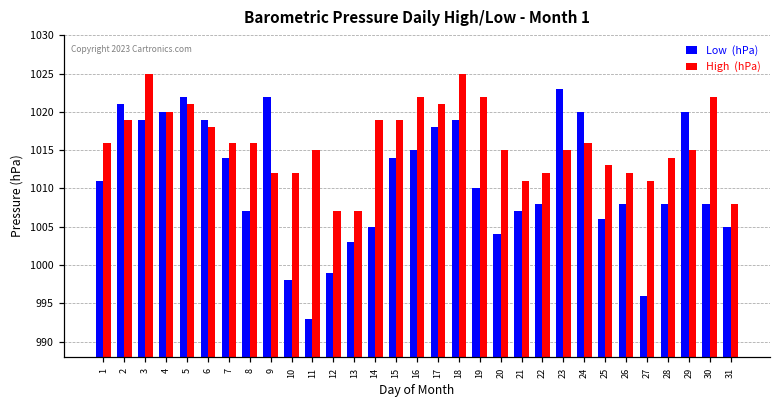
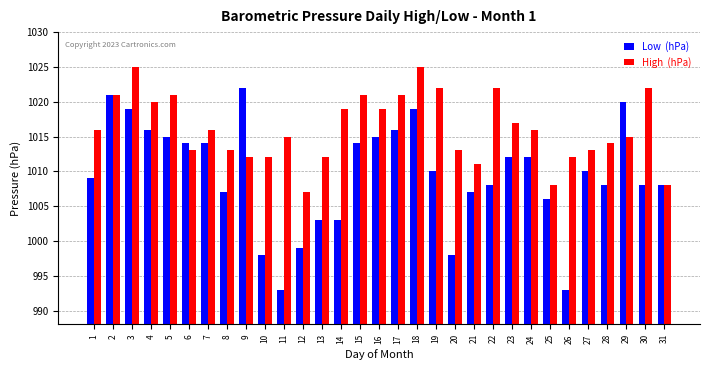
  {
    "Low (hPa)": {
-     "1": 1011,
+     "1": 1009,
      "2": 1021,
      "3": 1019,
-     "4": 1020,
-     "5": 1022,
-     "6": 1019,
+     "4": 1016,
+     "5": 1015,
+     "6": 1014,
      "7": 1014,
      "8": 1007,
      "9": 1022,
      "10": 998,
      "11": 993,
      "12": 999,
      "13": 1003,
-     "14": 1005,
+     "14": 1003,
      "15": 1014,
      "16": 1015,
-     "17": 1018,
+     "17": 1016,
      "18": 1019,
      "19": 1010,
-     "20": 1004,
+     "20": 998,
      "21": 1007,
      "22": 1008,
-     "23": 1023,
-     "24": 1020,
+     "23": 1012,
+     "24": 1012,
      "25": 1006,
-     "26": 1008,
-     "27": 996,
+     "26": 993,
+     "27": 1010,
      "28": 1008,
      "29": 1020,
      "30": 1008,
-     "31": 1005
+     "31": 1008
    },
    "High (hPa)": {
      "1": 1016,
-     "2": 1019,
+     "2": 1021,
      "4": 1020,
      "5": 1021,
-     "6": 1018,
+     "6": 1013,
      "7": 1016,
-     "8": 1016,
+     "8": 1013,
      "9": 1012,
      "10": 1012,
      "11": 1015,
      "12": 1007,
-     "13": 1007,
+     "13": 1012,
      "14": 1019,
-     "15": 1019,
-     "16": 1022,
+     "15": 1021,
+     "16": 1019,
      "17": 1021,
      "18": 1025,
      "19": 1022,
-     "20": 1015,
+     "20": 1013,
      "21": 1011,
-     "22": 1012,
-     "23": 1015,
+     "22": 1022,
+     "23": 1017,
      "24": 1016,
-     "25": 1013,
+     "25": 1008,
      "26": 1012,
-     "27": 1011,
+     "27": 1013,
      "28": 1014,
      "29": 1015,
      "30": 1022,
      "31": 1008
    }
  }
